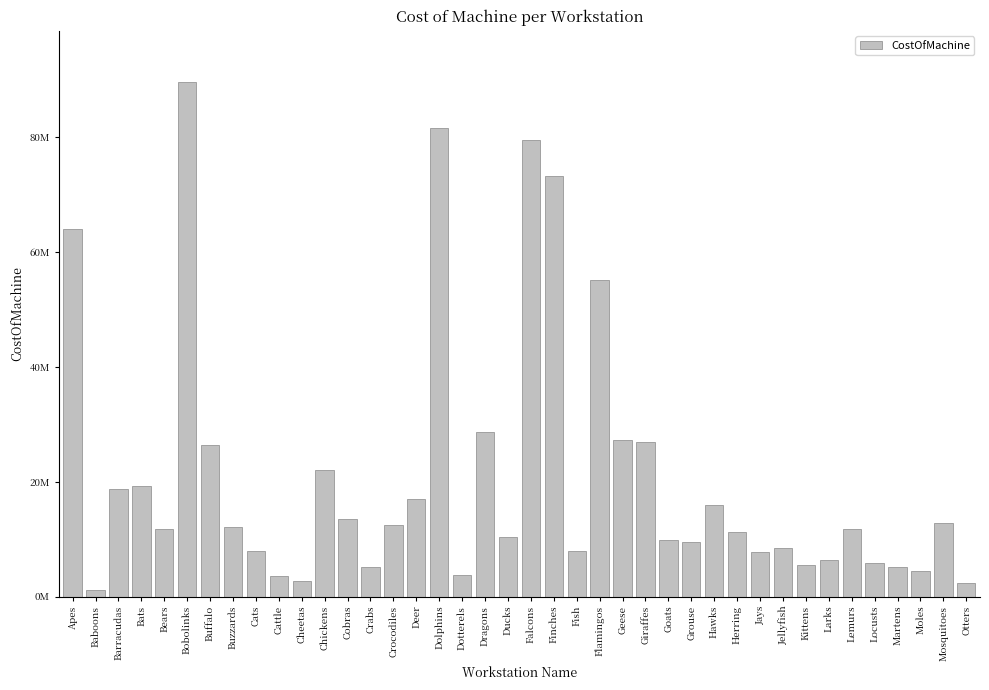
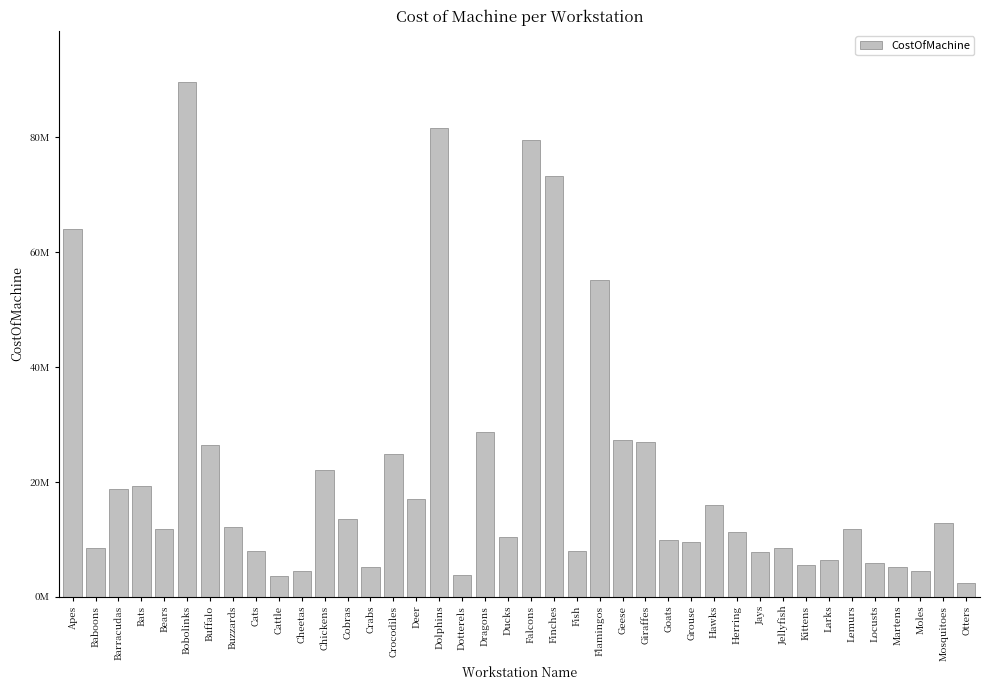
  {
    "Apes": 64000000,
-   "Baboons": 1000000,
+   "Baboons": 8000000,
    "Barracudas": 19000000,
    "Bats": 19000000,
    "Bears": 12000000,
    "Bobolinks": 90000000,
    "Buffalo": 26000000,
    "Buzzards": 12000000,
    "Cats": 8000000,
    "Cattle": 4000000,
-   "Cheetas": 3000000,
+   "Cheetas": 4000000,
    "Chickens": 22000000,
    "Cobras": 14000000,
    "Crabs": 5000000,
-   "Crocodiles": 12000000,
+   "Crocodiles": 25000000,
    "Deer": 17000000,
    "Dolphins": 82000000,
    "Dotterels": 4000000,
    "Dragons": 29000000,
    "Ducks": 10000000,
    "Falcons": 80000000,
    "Finches": 73000000,
    "Fish": 8000000,
    "Flamingos": 55000000,
    "Geese": 27000000,
    "Giraffes": 27000000,
    "Goats": 10000000,
    "Grouse": 10000000,
    "Hawks": 16000000,
    "Herring": 11000000,
    "Jays": 8000000,
    "Jellyfish": 8000000,
    "Kittens": 6000000,
    "Larks": 6000000,
    "Lemurs": 12000000,
    "Locusts": 6000000,
    "Martens": 5000000,
    "Moles": 5000000,
    "Mosquitoes": 13000000,
    "Otters": 2000000
  }
